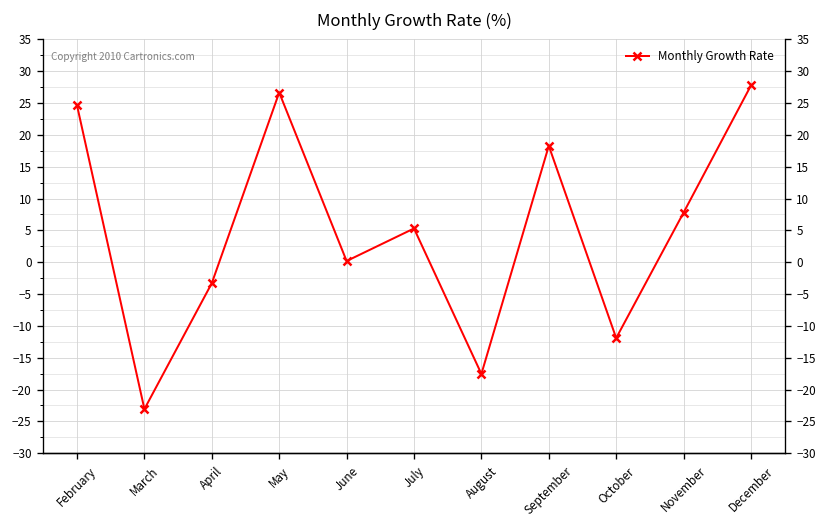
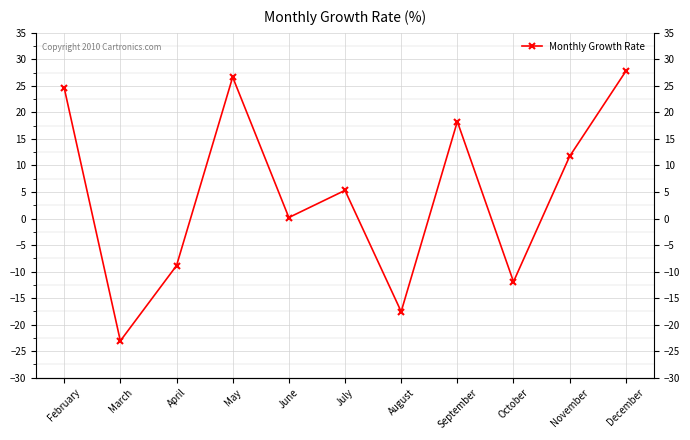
  {
    "February": 25,
    "March": -23,
-   "April": -3,
+   "April": -9,
    "May": 27,
    "June": 0,
    "July": 5,
    "August": -18,
    "September": 18,
    "October": -12,
-   "November": 8,
+   "November": 12,
    "December": 28
  }
